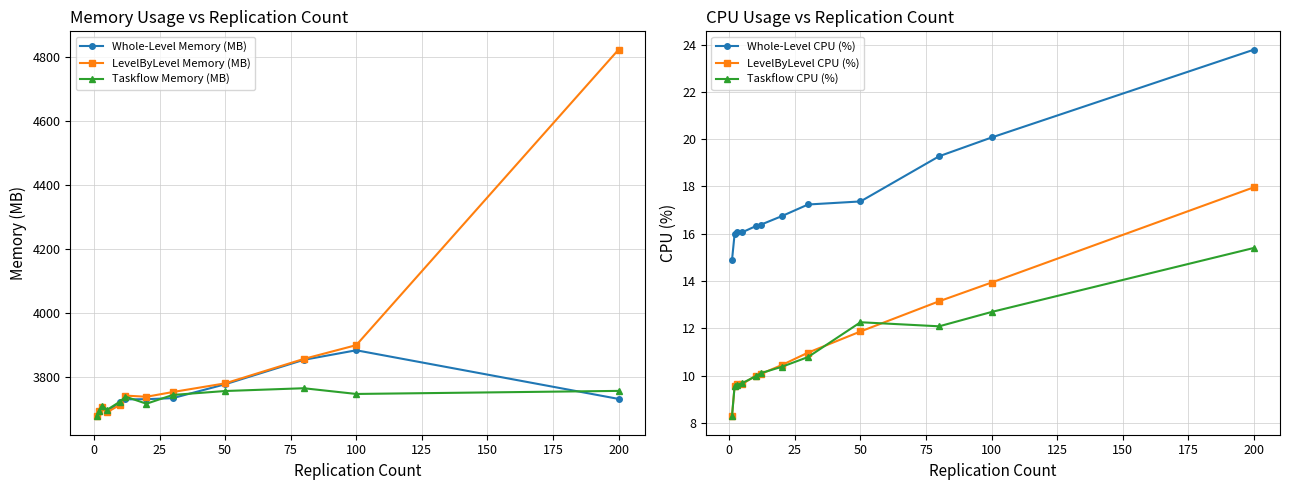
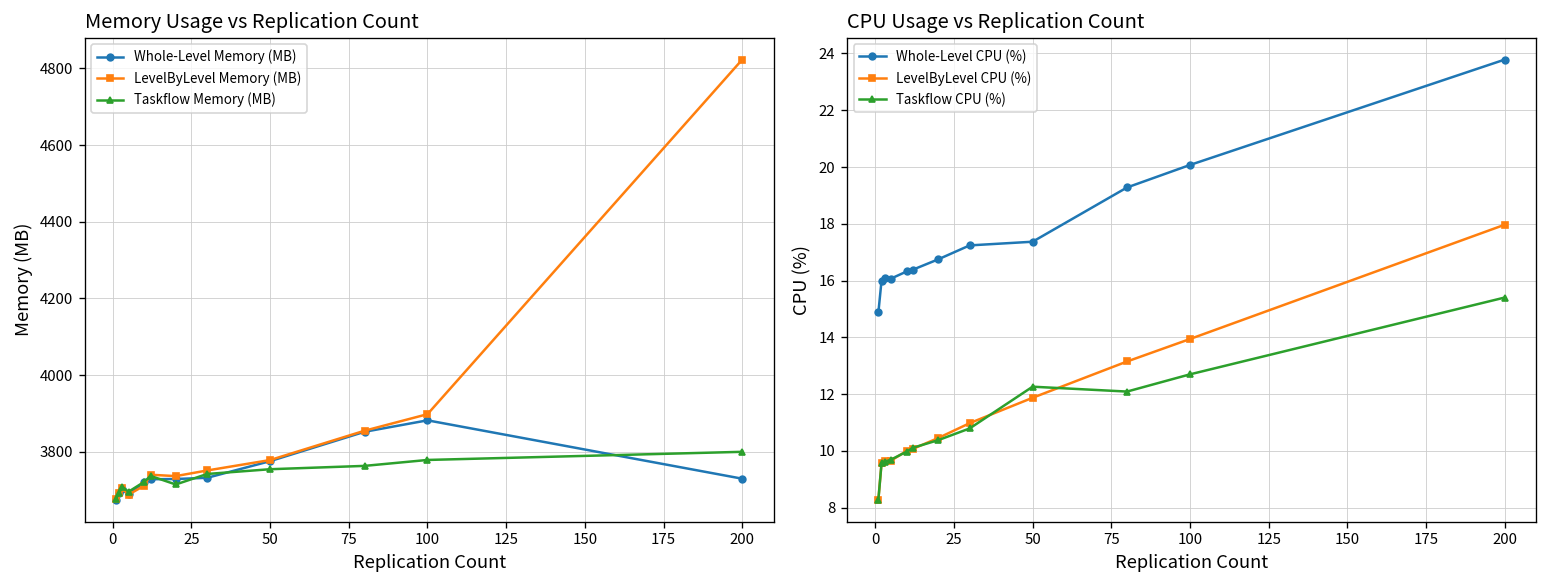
  {
    "Memory Usage vs Replication Count": {
      "Whole-Level Memory (MB)": {
        "100": 3880,
        "200": 3730
      },
      "LevelByLevel Memory (MB)": {
        "100": 3900,
        "200": 4820
      },
      "Taskflow Memory (MB)": {
        "50": 3750,
-       "100": 3750,
-       "200": 3750
+       "100": 3780,
+       "200": 3800
      }
    },
    "CPU Usage vs Replication Count": {
      "Whole-Level CPU (%)": {
        "50": 17.4,
        "100": 20.1,
        "200": 23.8
      },
      "LevelByLevel CPU (%)": {
        "50": 11.9,
        "100": 13.9,
        "200": 18.0
      },
      "Taskflow CPU (%)": {
        "50": 12.3,
        "100": 12.7,
        "200": 15.4
      }
    }
  }
